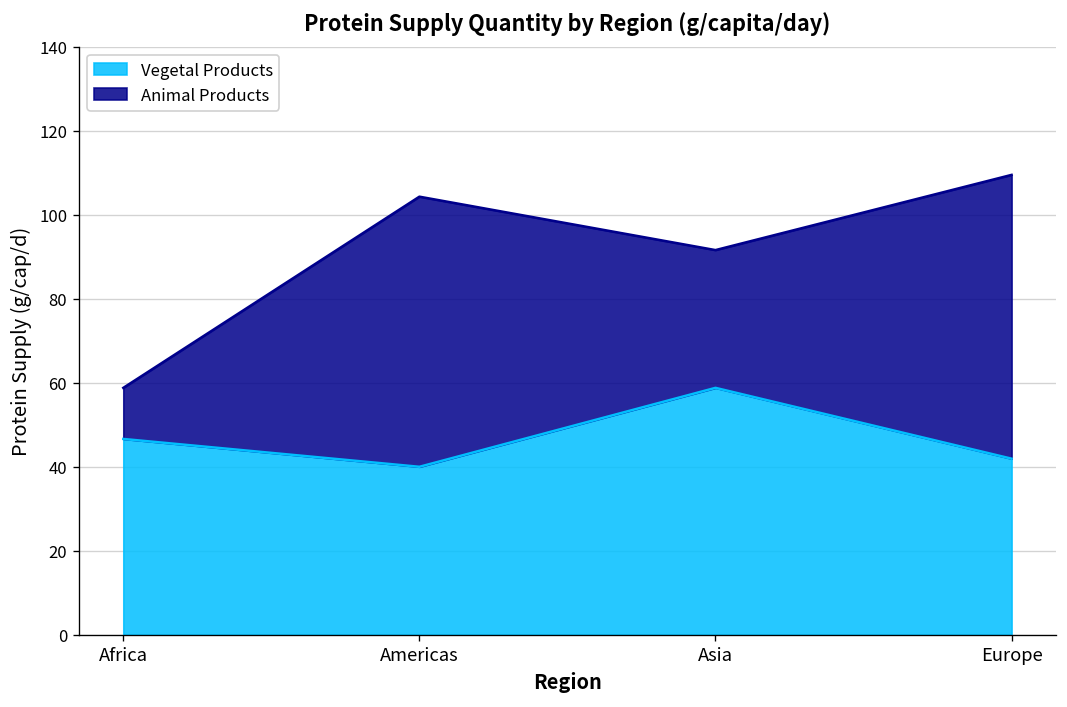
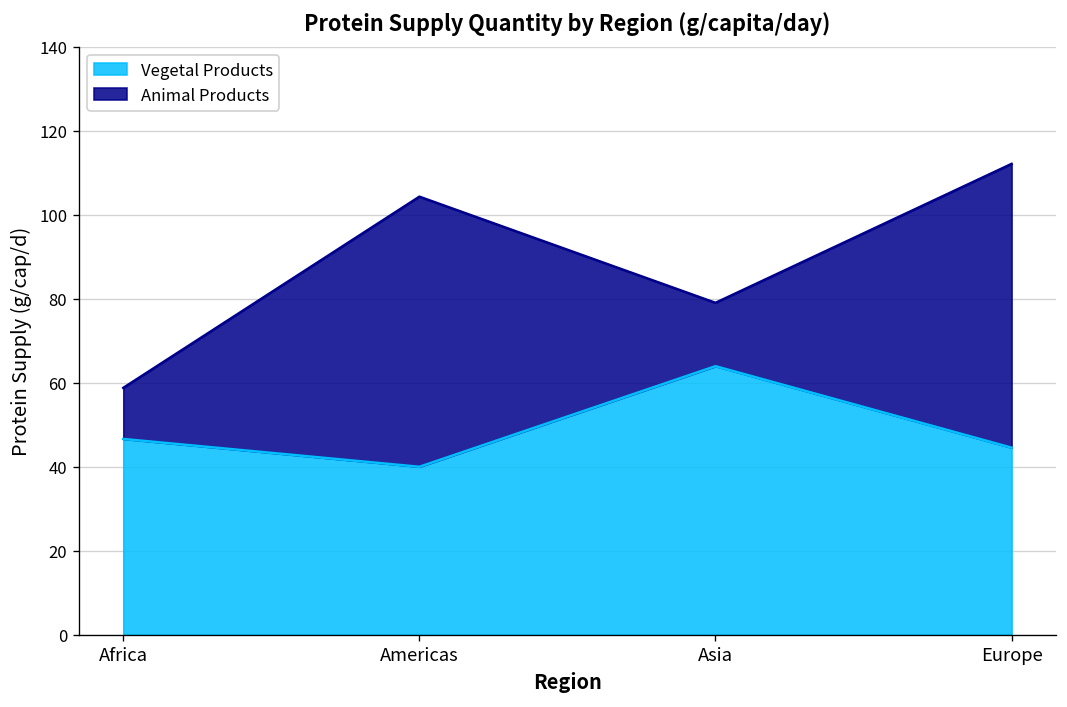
  {
    "Vegetal Products": {
      "Africa": 47,
      "Americas": 40,
-     "Asia": 59,
-     "Europe": 42
+     "Asia": 64,
+     "Europe": 45
    },
    "Animal Products": {
      "Africa": 12,
      "Americas": 64,
-     "Asia": 33,
+     "Asia": 15,
      "Europe": 68
    }
  }
